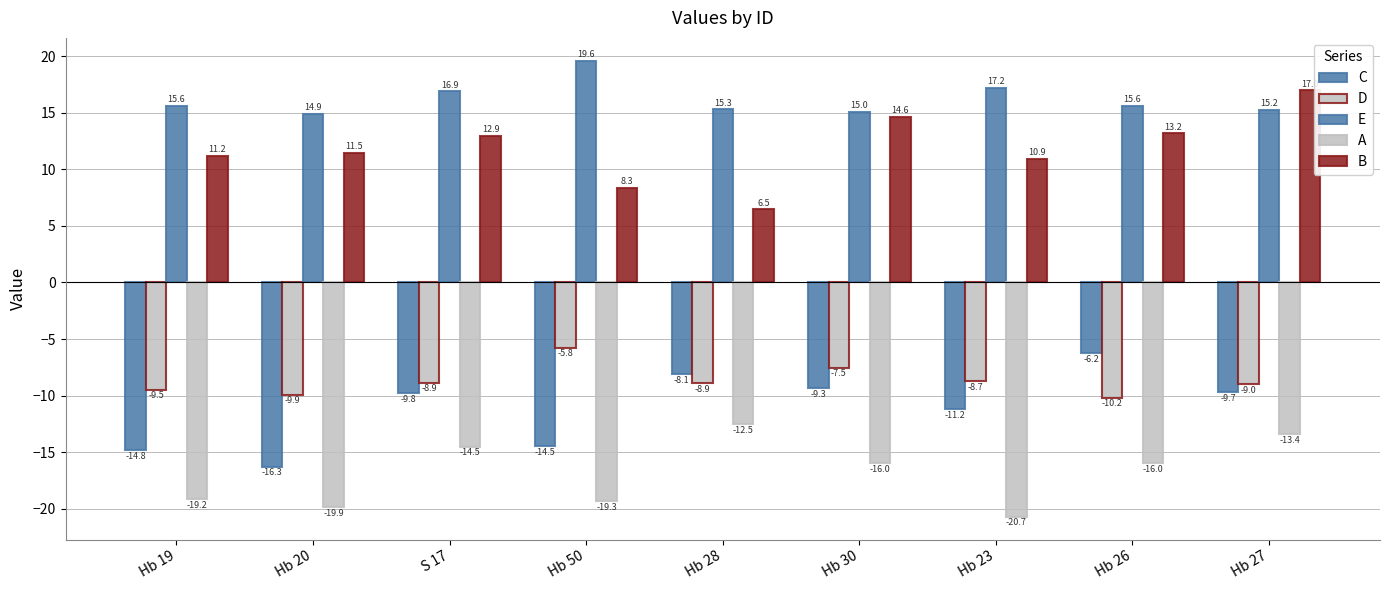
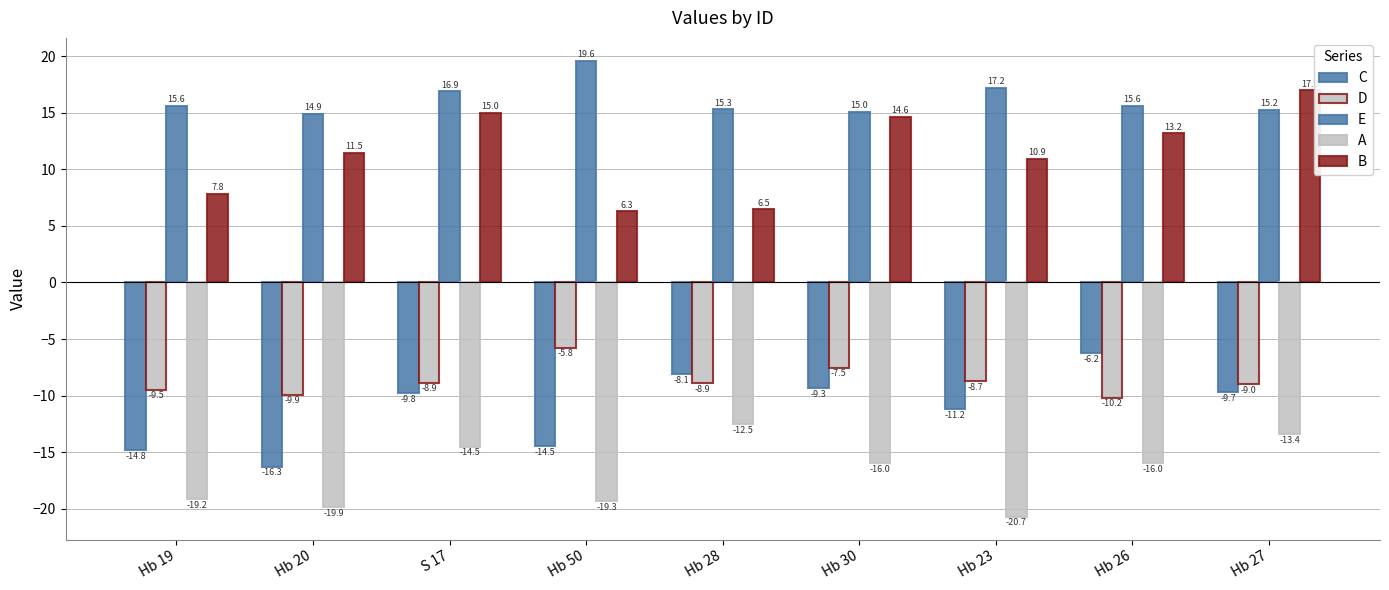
  {
    "B": {
-     "Hb 19": 11.2,
+     "Hb 19": 7.8,
      "Hb 20": 11.5,
-     "S 17": 12.9,
-     "Hb 50": 8.3,
+     "S 17": 15.0,
+     "Hb 50": 6.3,
      "Hb 28": 6.5,
      "Hb 30": 14.6,
      "Hb 23": 10.9,
      "Hb 26": 13.2
    }
  }
